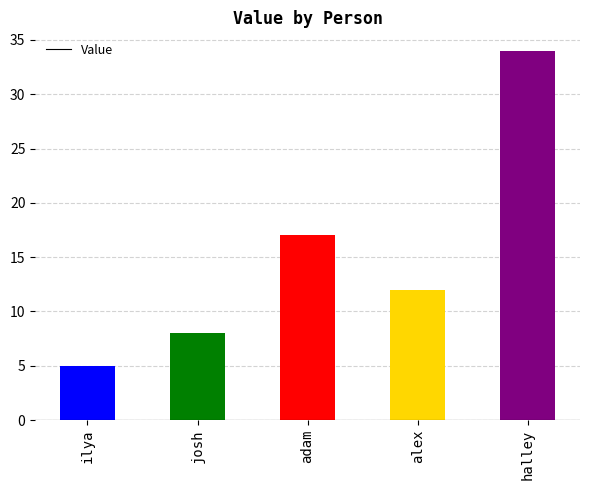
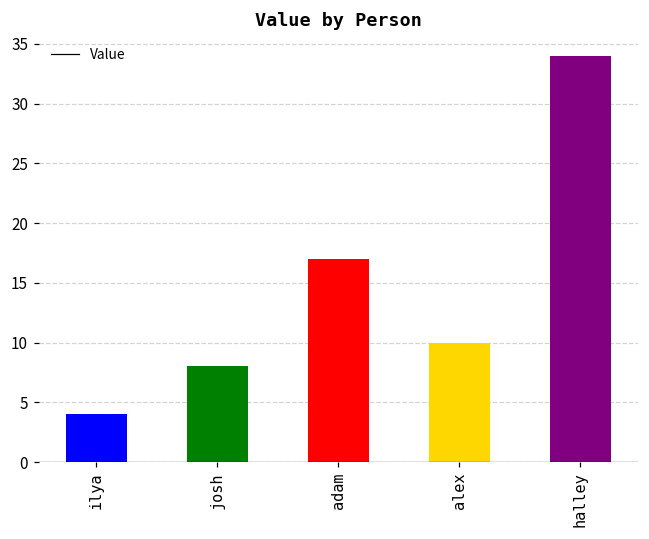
  {
-   "ilya": 5,
+   "ilya": 4,
    "josh": 8,
    "adam": 17,
-   "alex": 12,
+   "alex": 10,
    "halley": 34
  }
